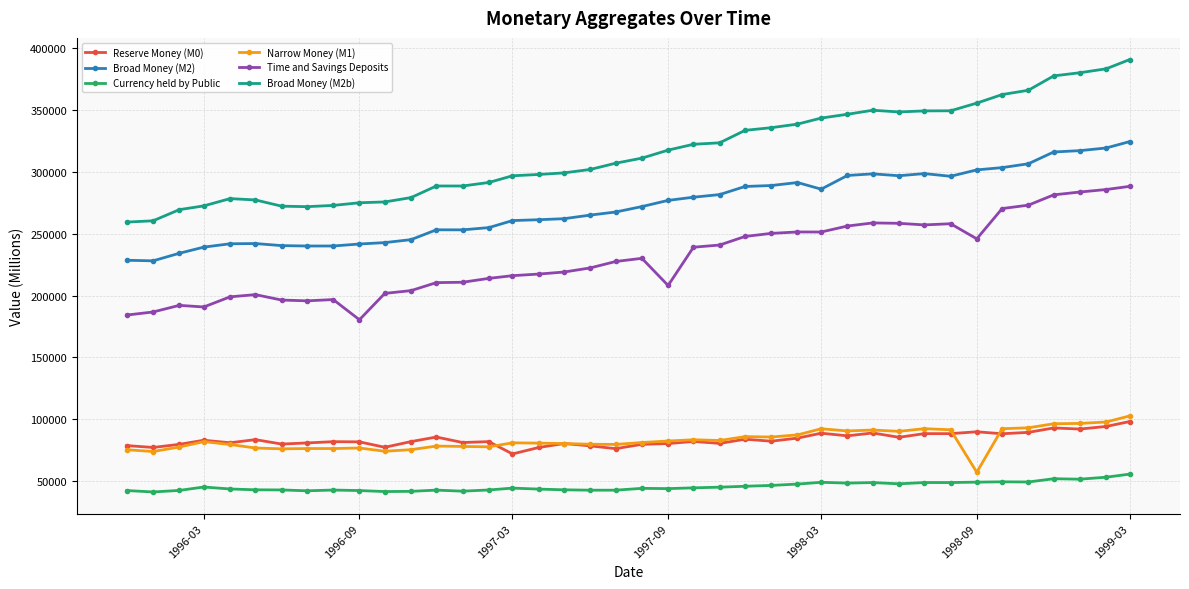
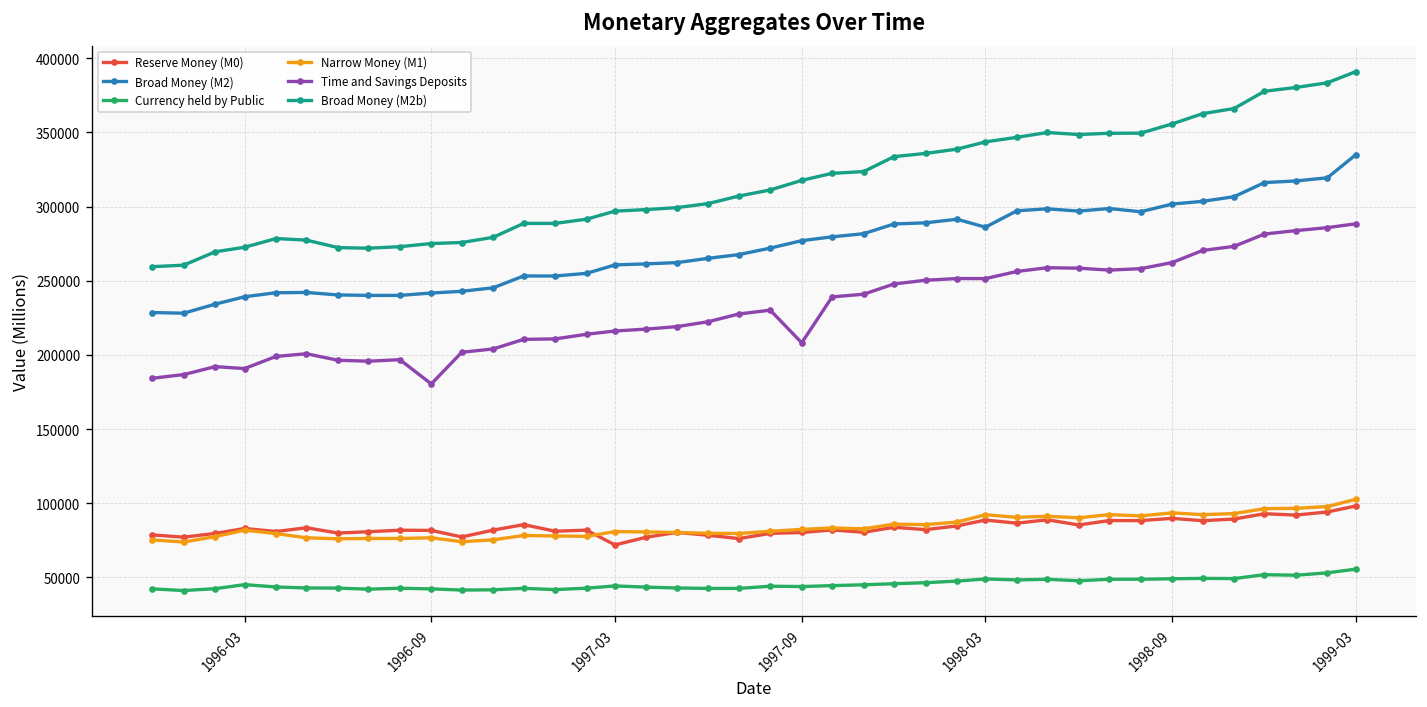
  {
    "Reserve Money (M0)": {
      "1996-09": 82000,
      "1997-03": 72000,
      "1997-09": 80000,
      "1998-03": 89000,
      "1998-09": 90000,
      "1999-03": 98000
    },
    "Broad Money (M2)": {
      "1996-03": 239000,
      "1996-09": 242000,
      "1997-03": 261000,
      "1997-09": 277000,
      "1998-03": 286000,
      "1998-09": 302000,
-     "1999-03": 325000
+     "1999-03": 335000
    },
    "Narrow Money (M1)": {
      "1996-09": 77000,
      "1997-03": 81000,
      "1997-09": 82000,
      "1998-03": 92000,
-     "1998-09": 57000,
+     "1998-09": 93000,
      "1999-03": 103000
    },
    "Time and Savings Deposits": {
      "1996-03": 191000,
      "1996-09": 180000,
      "1997-03": 216000,
      "1997-09": 208000,
      "1998-03": 251000,
-     "1998-09": 246000,
+     "1998-09": 262000,
      "1999-03": 288000
    }
  }
